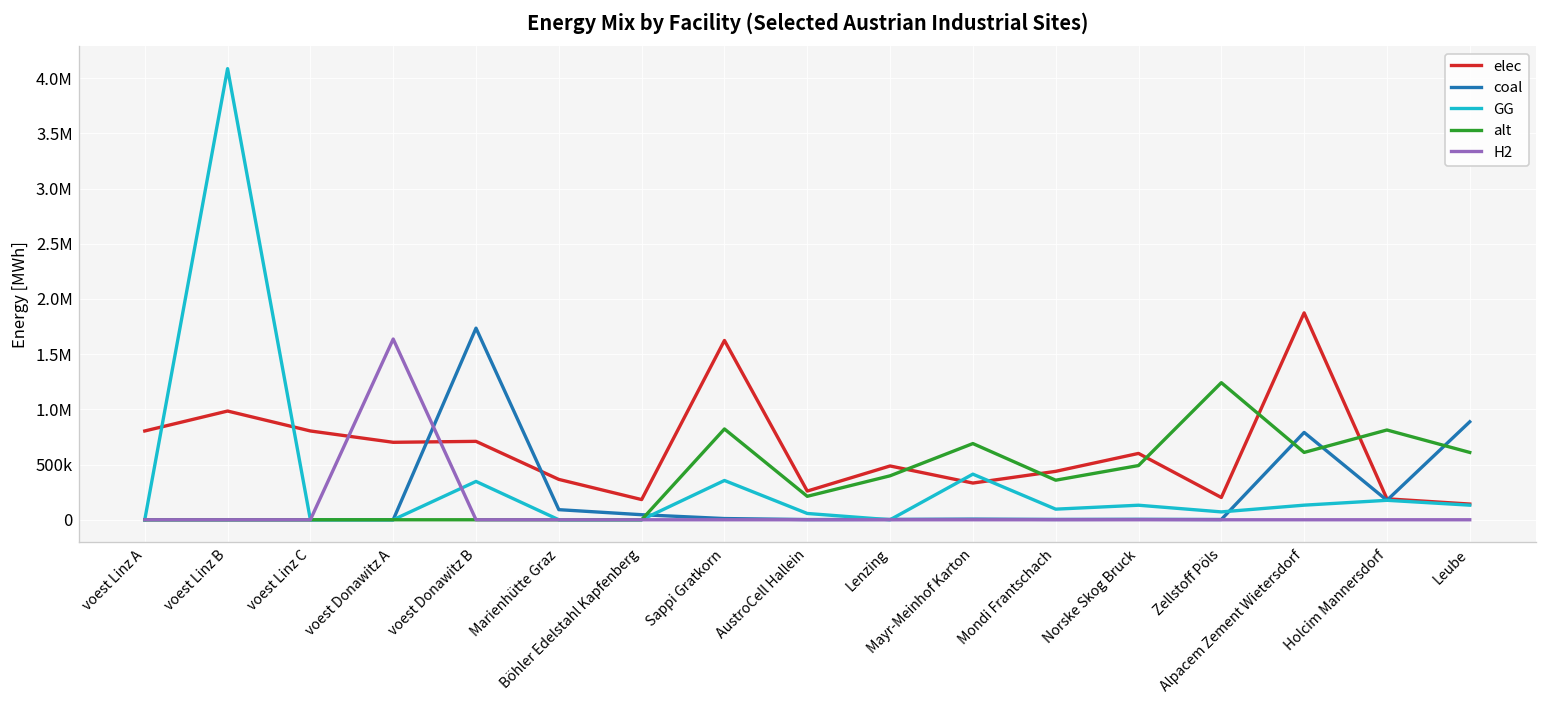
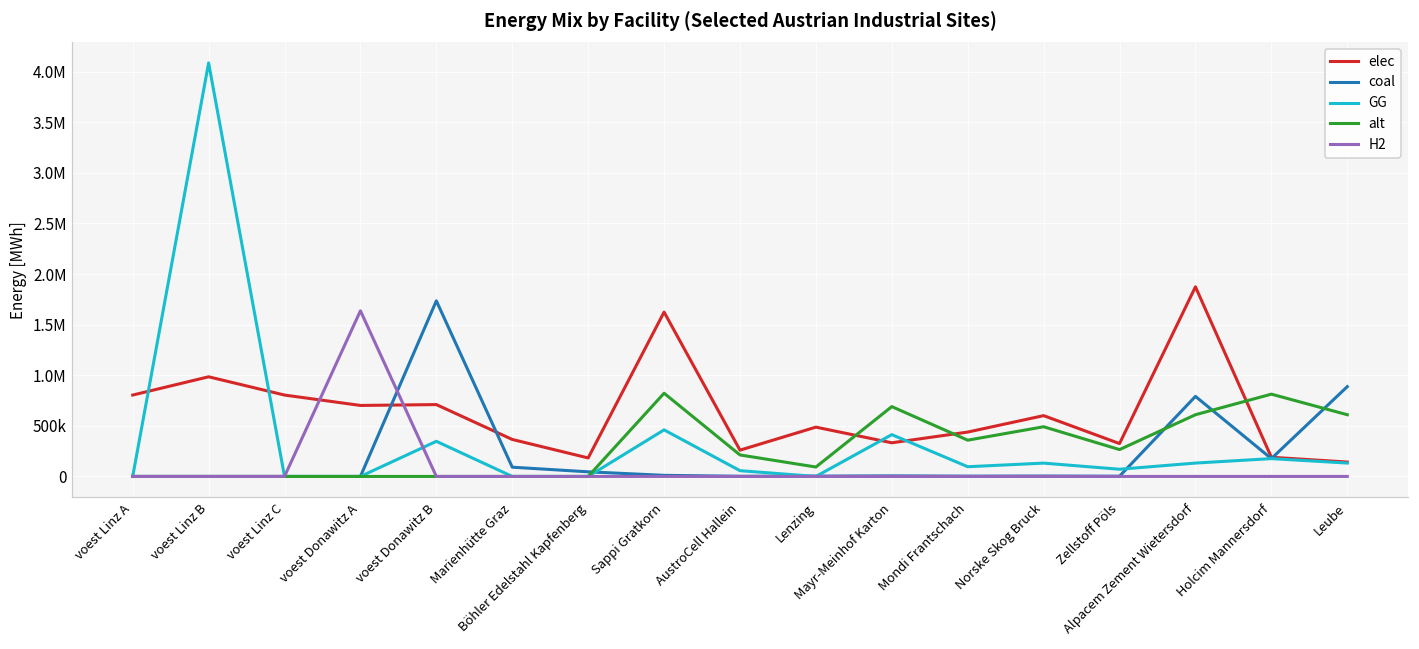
  {
    "elec": {
      "voest Linz A": 800000,
      "voest Linz B": 1000000,
      "voest Linz C": 800000,
      "voest Donawitz A": 700000,
      "voest Donawitz B": 700000,
      "Marienhütte Graz": 400000,
      "Böhler Edelstahl Kapfenberg": 200000,
      "Sappi Gratkorn": 1600000,
      "AustroCell Hallein": 300000,
      "Lenzing": 500000,
      "Mayr-Meinhof Karton": 300000,
      "Mondi Frantschach": 400000,
      "Norske Skog Bruck": 600000,
-     "Zellstoff Pöls": 200000,
+     "Zellstoff Pöls": 300000,
      "Alpacem Zement Wietersdorf": 1900000
    },
    "coal": {
      "voest Donawitz B": 1700000,
      "Marienhütte Graz": 100000,
      "Böhler Edelstahl Kapfenberg": 0,
      "Alpacem Zement Wietersdorf": 800000,
      "Leube": 900000
    },
    "GG": {
      "voest Linz B": 4100000,
      "voest Donawitz B": 300000,
-     "Sappi Gratkorn": 400000,
+     "Sappi Gratkorn": 500000,
      "AustroCell Hallein": 100000,
      "Mayr-Meinhof Karton": 400000,
      "Mondi Frantschach": 100000,
      "Norske Skog Bruck": 100000,
      "Zellstoff Pöls": 100000,
      "Alpacem Zement Wietersdorf": 100000
    },
    "alt": {
      "Sappi Gratkorn": 800000,
      "AustroCell Hallein": 200000,
-     "Lenzing": 400000,
+     "Lenzing": 100000,
      "Mayr-Meinhof Karton": 700000,
      "Mondi Frantschach": 400000,
      "Norske Skog Bruck": 500000,
-     "Zellstoff Pöls": 1200000,
+     "Zellstoff Pöls": 300000,
      "Alpacem Zement Wietersdorf": 600000,
      "Holcim Mannersdorf": 800000,
      "Leube": 600000
    },
    "H2": {
      "voest Donawitz A": 1600000,
      "Alpacem Zement Wietersdorf": 0,
      "Holcim Mannersdorf": 0,
      "Leube": 0
    }
  }
